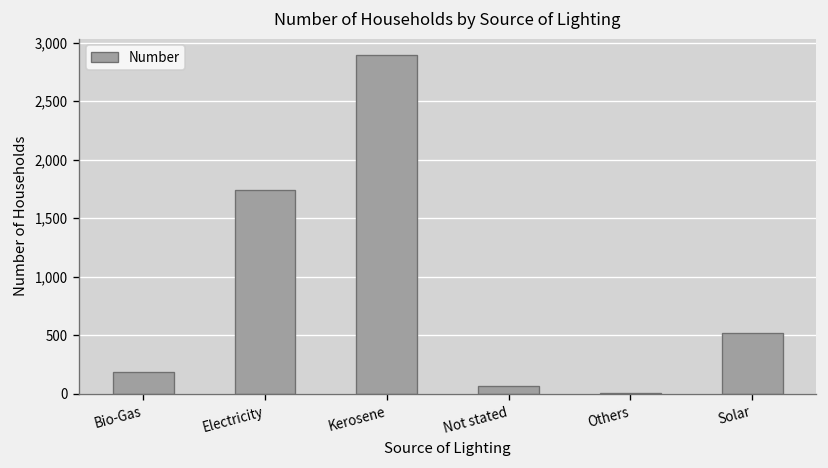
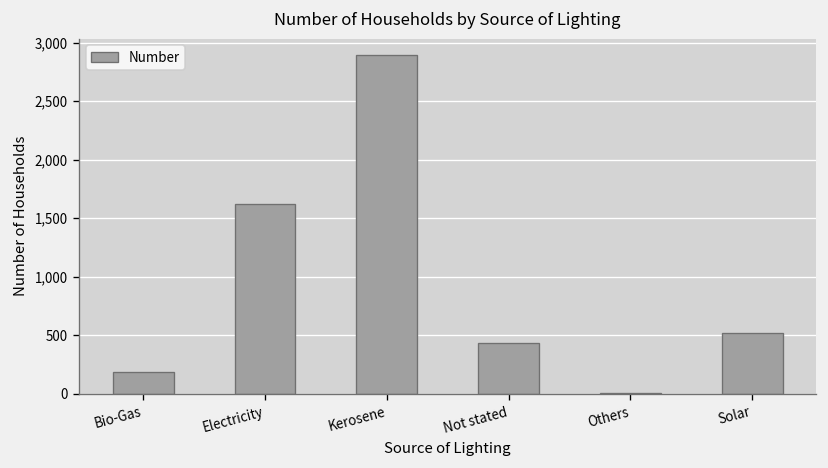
  {
    "Bio-Gas": "200",
-   "Electricity": "1,700",
+   "Electricity": "1,600",
    "Kerosene": "2,900",
-   "Not stated": "100",
+   "Not stated": "400",
    "Solar": "500"
  }
